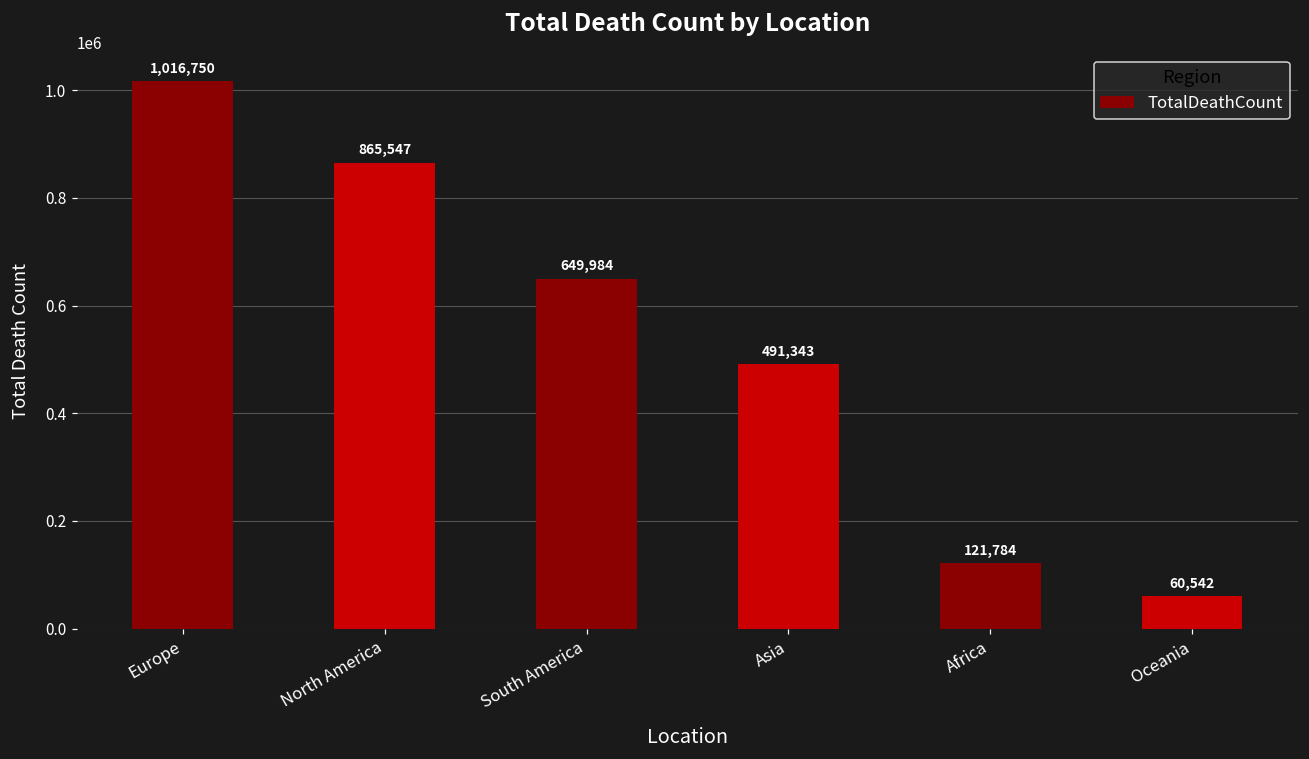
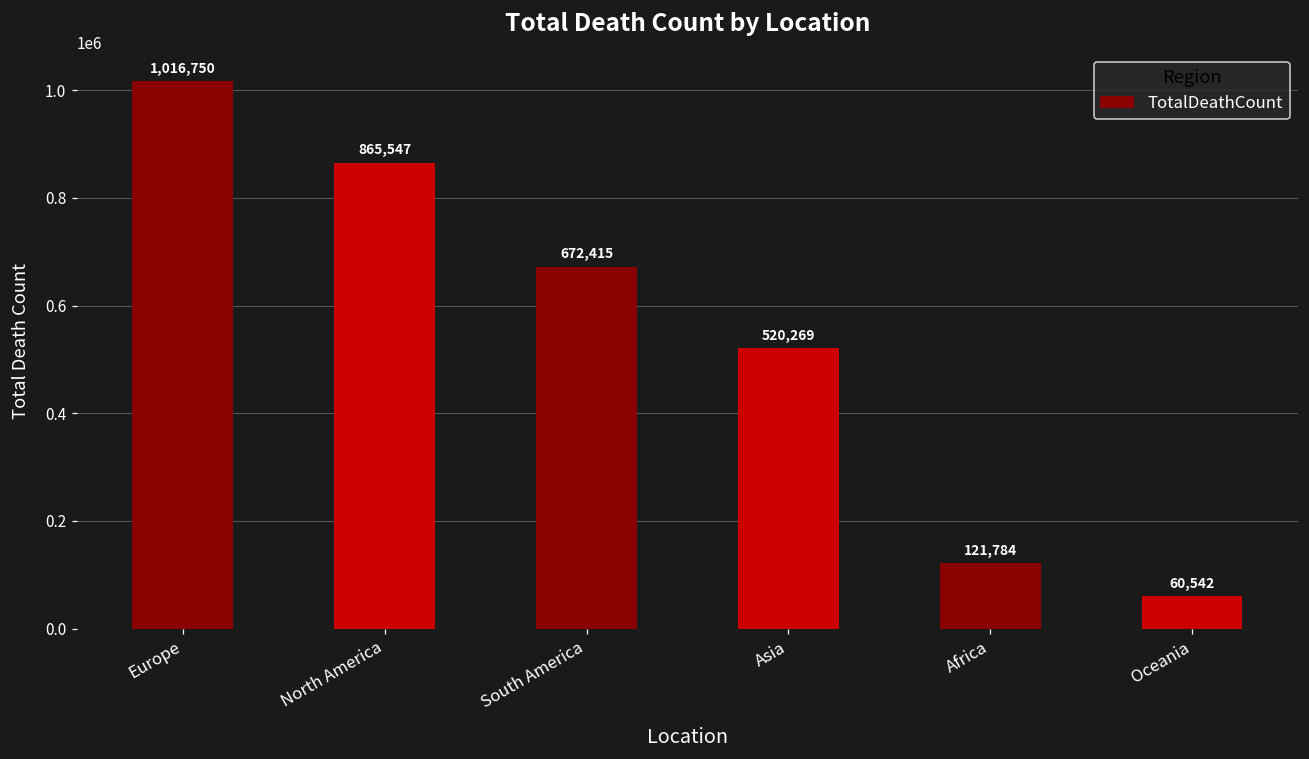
  {
    "Europe": "1,016,750",
    "North America": "865,547",
-   "South America": "649,984",
-   "Asia": "491,343",
+   "South America": "672,415",
+   "Asia": "520,269",
    "Africa": "121,784",
    "Oceania": "60,542"
  }
